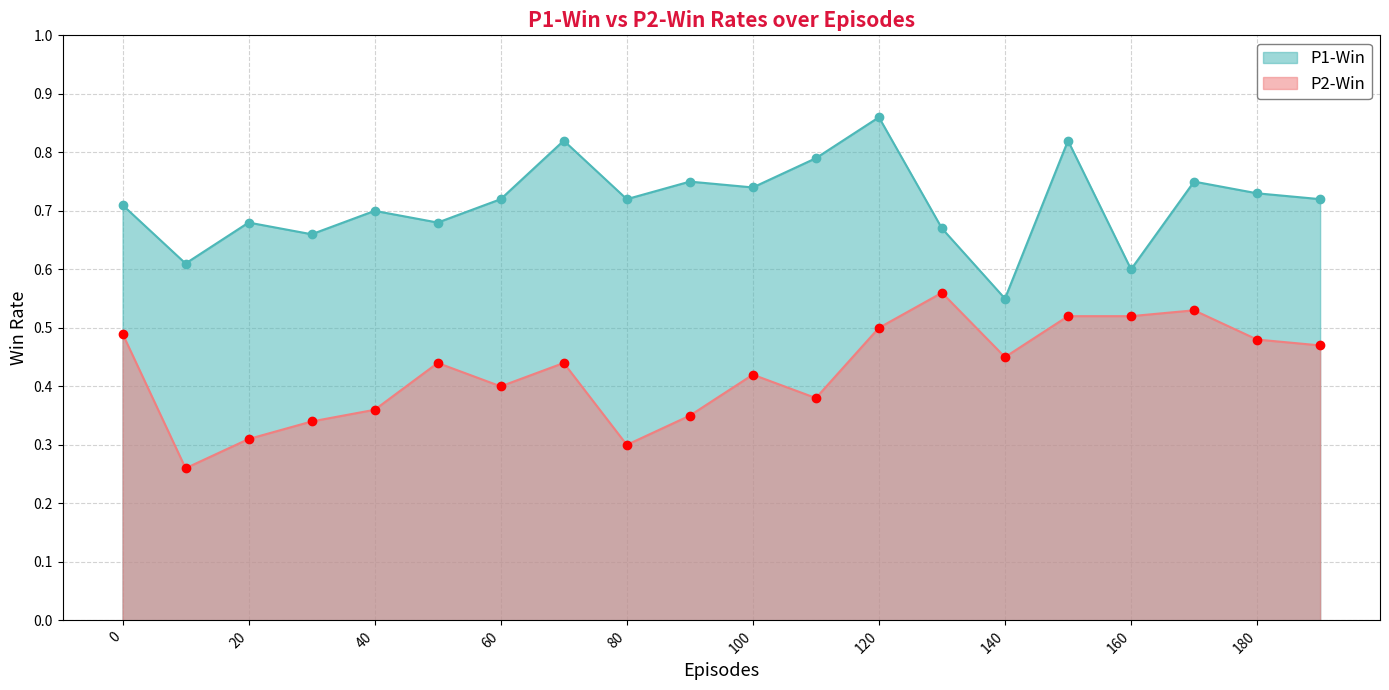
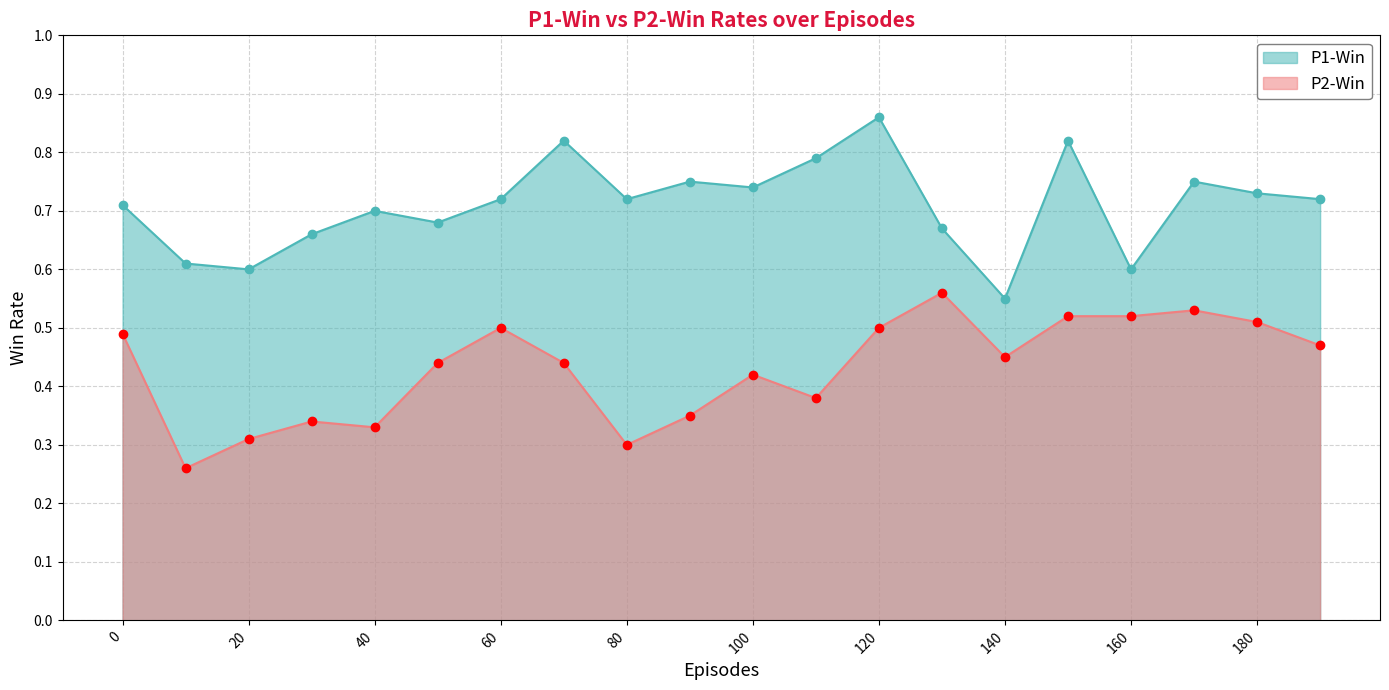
  {
    "P1-Win": {
      "0": 0.71,
-     "20": 0.68,
+     "20": 0.60,
      "40": 0.70,
      "60": 0.72,
      "80": 0.72,
      "100": 0.74,
      "120": 0.86,
      "140": 0.55,
      "160": 0.60,
      "180": 0.73
    },
    "P2-Win": {
      "0": 0.49,
      "20": 0.31,
-     "40": 0.36,
-     "60": 0.4,
+     "40": 0.33,
+     "60": 0.5,
      "80": 0.30,
      "100": 0.42,
      "120": 0.50,
      "140": 0.45,
      "160": 0.52,
-     "180": 0.48
+     "180": 0.51
    }
  }
